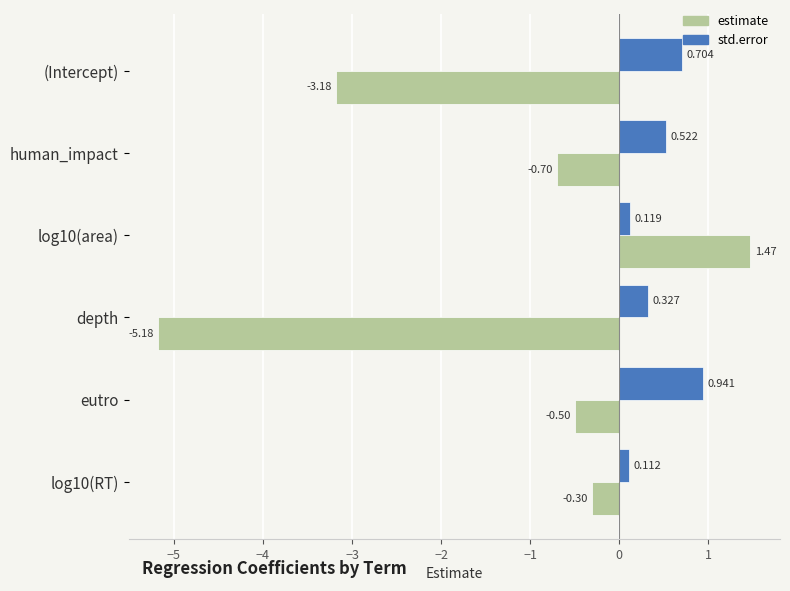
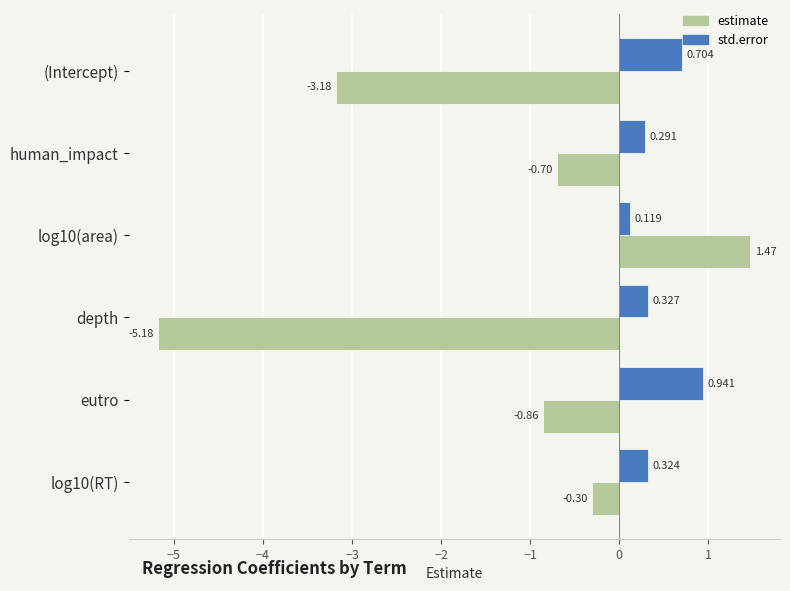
  {
    "estimate": {
      "(Intercept)": -3.18,
      "human_impact": -0.70,
      "log10(area)": 1.47,
      "depth": -5.18,
-     "eutro": -0.50,
+     "eutro": -0.86,
      "log10(RT)": -0.30
    },
    "std.error": {
      "(Intercept)": 0.704,
-     "human_impact": 0.522,
+     "human_impact": 0.291,
      "log10(area)": 0.119,
      "depth": 0.327,
      "eutro": 0.941,
-     "log10(RT)": 0.112
+     "log10(RT)": 0.324
    }
  }
